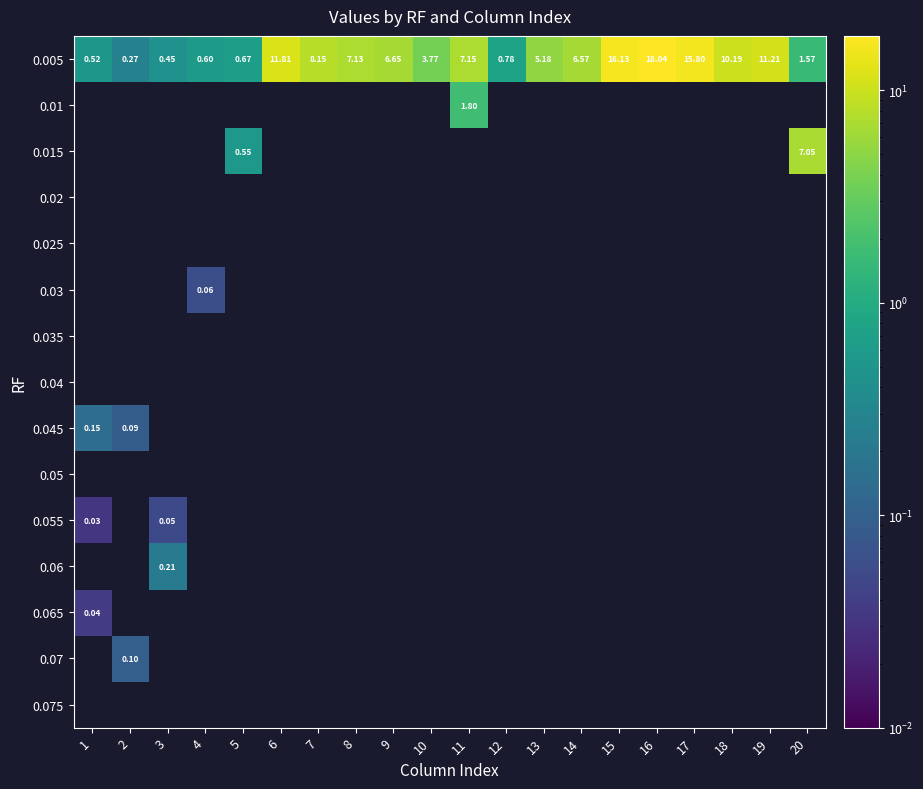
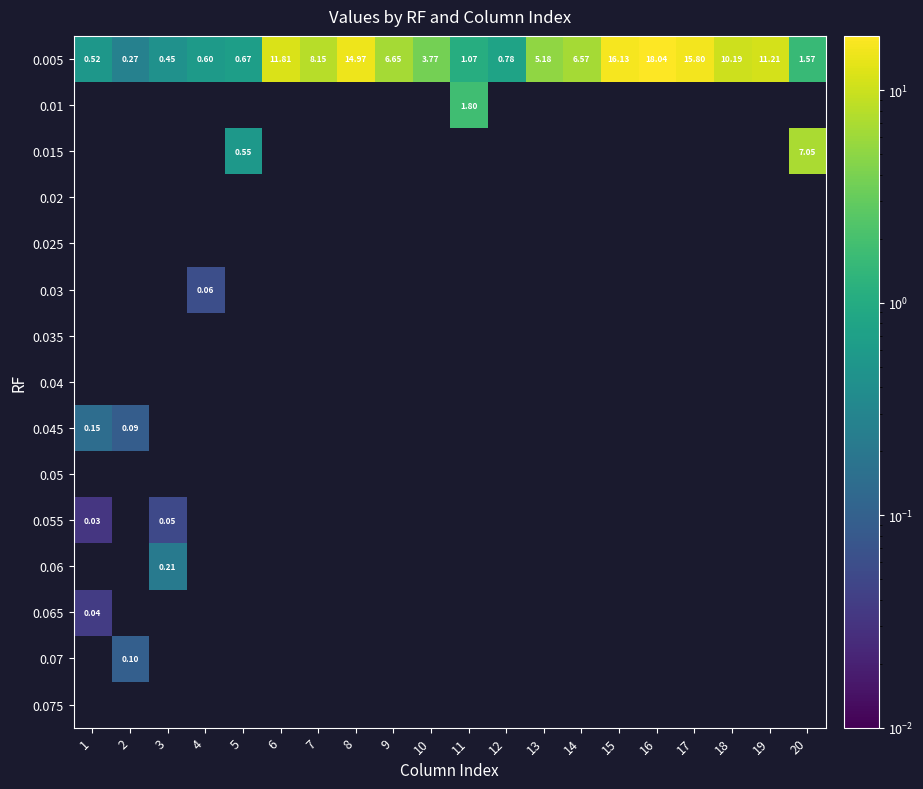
  {
    "0.005": {
      "1": 0.52,
      "2": 0.27,
      "3": 0.45,
      "4": 0.60,
      "5": 0.67,
      "6": 11.81,
      "7": 8.15,
-     "8": 7.13,
+     "8": 14.97,
      "9": 6.65,
      "10": 3.77,
-     "11": 7.15,
+     "11": 1.07,
      "12": 0.78,
      "13": 5.18,
      "14": 6.57,
      "15": 16.13,
      "16": 18.04,
      "17": 15.80,
      "18": 10.19,
      "19": 11.21,
      "20": 1.57
    },
    "0.01": {
      "11": 1.80
    },
    "0.015": {
      "5": 0.55,
      "20": 7.05
    },
    "0.03": {
      "4": 0.06
    },
    "0.045": {
      "1": 0.15,
      "2": 0.09
    },
    "0.055": {
      "1": 0.03,
      "3": 0.05
    },
    "0.06": {
      "3": 0.21
    },
    "0.065": {
      "1": 0.04
    },
    "0.07": {
      "2": 0.10
    }
  }
